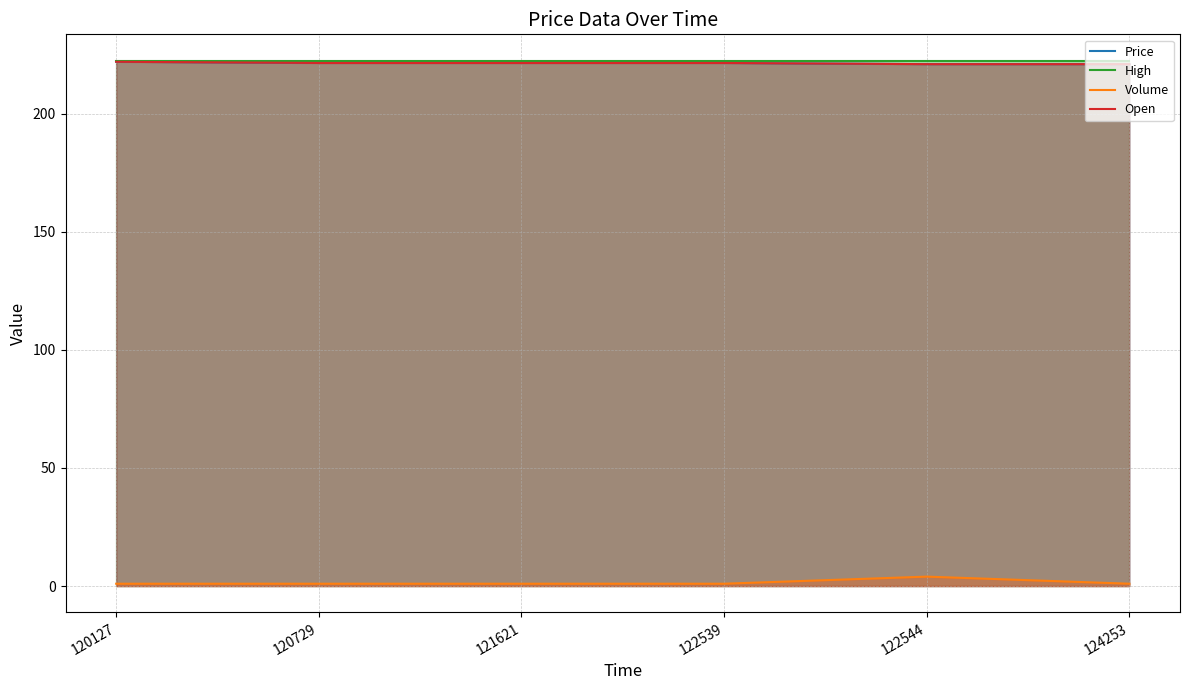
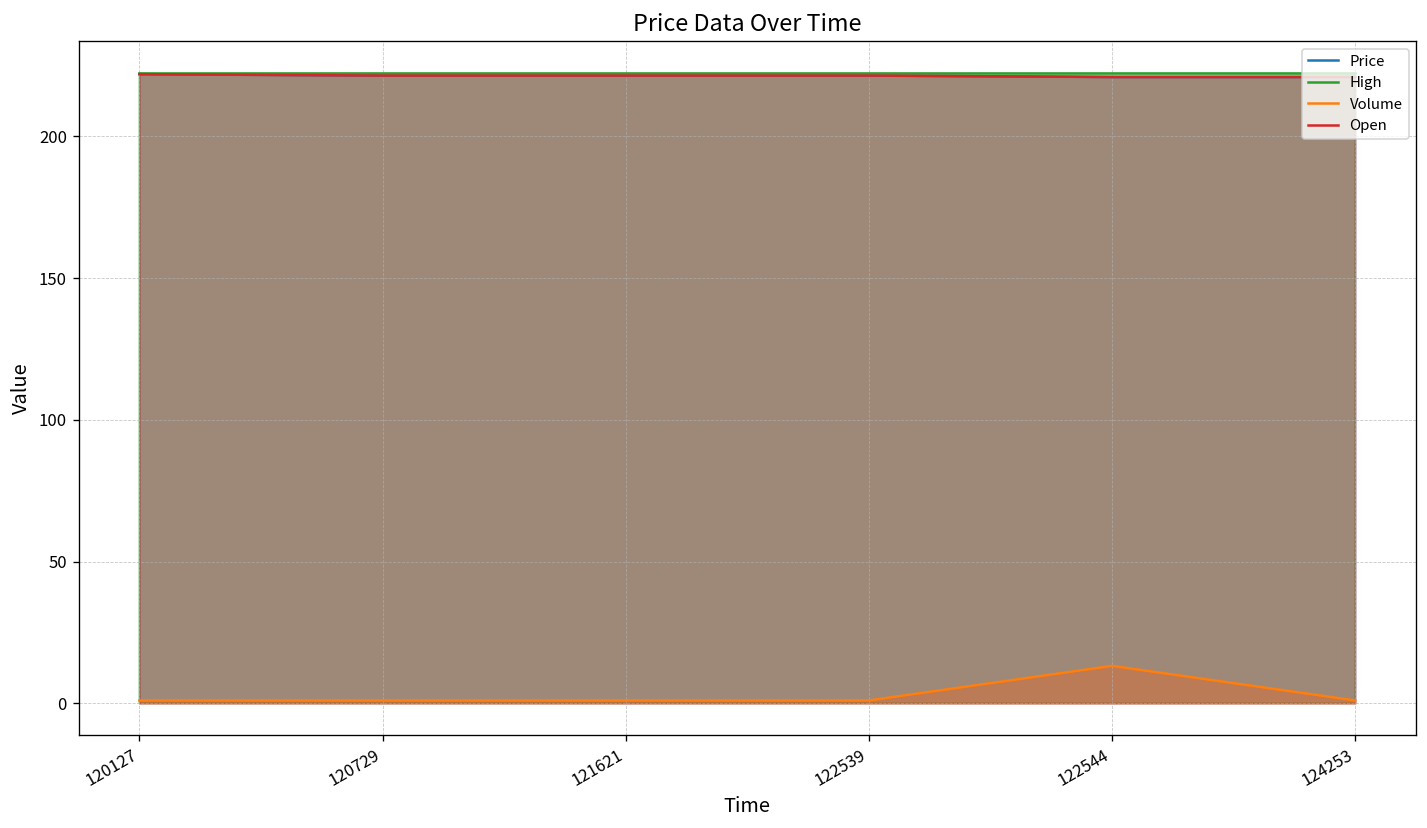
  {
    "Open": {
      "122544": 221
    },
    "High": {
      "122544": 223
    },
    "Volume": {
      "120127": 1,
      "120729": 1,
      "121621": 1,
      "122539": 1,
-     "122544": 4,
+     "122544": 13,
      "124253": 1
    }
  }
